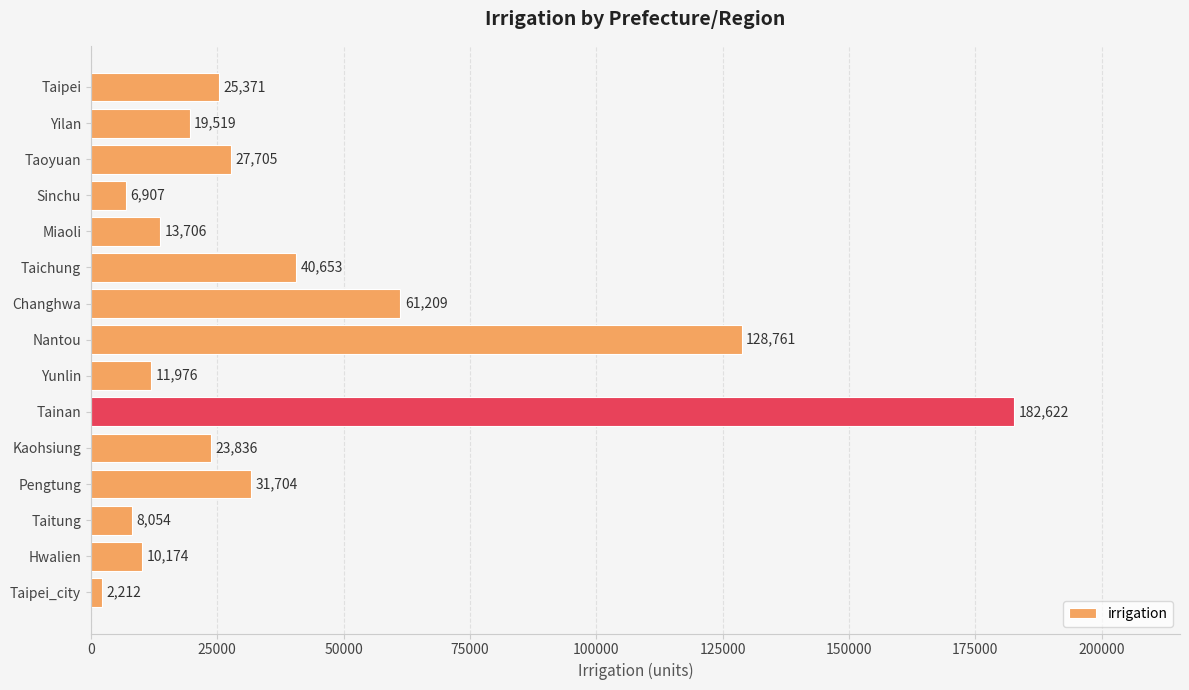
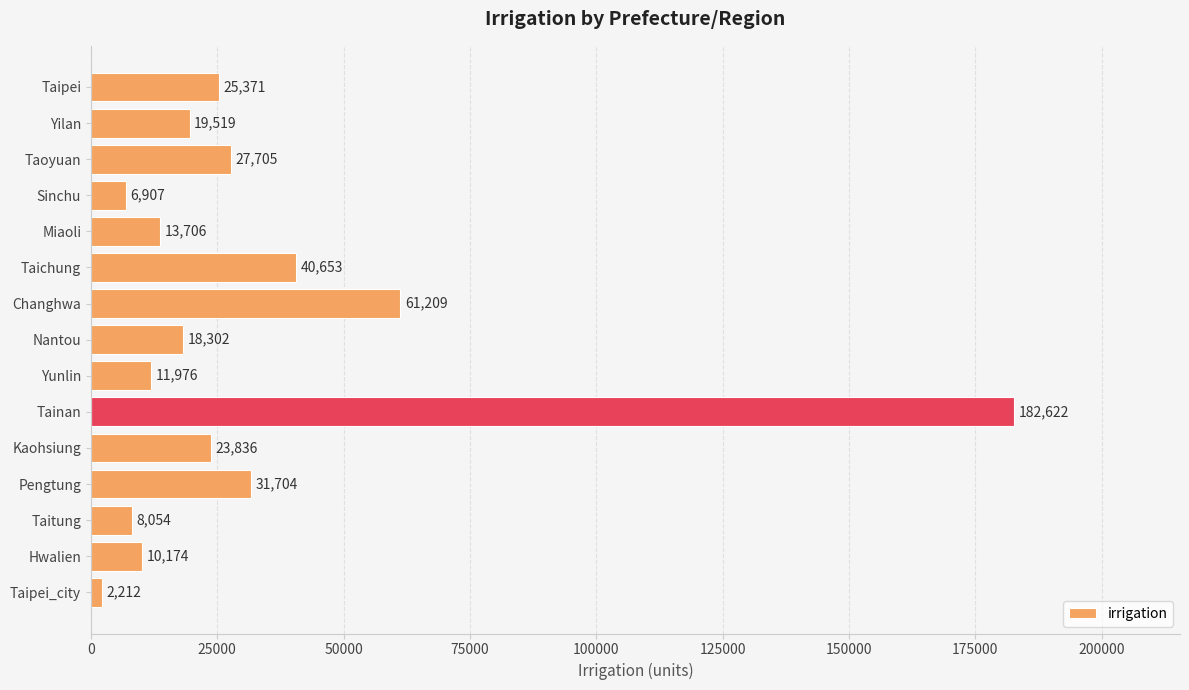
  {
    "Taipei": "25,371",
    "Yilan": "19,519",
    "Taoyuan": "27,705",
    "Sinchu": "6,907",
    "Miaoli": "13,706",
    "Taichung": "40,653",
    "Changhwa": "61,209",
-   "Nantou": "128,761",
+   "Nantou": "18,302",
    "Yunlin": "11,976",
    "Tainan": "182,622",
    "Kaohsiung": "23,836",
    "Pengtung": "31,704",
    "Taitung": "8,054",
    "Hwalien": "10,174",
    "Taipei_city": "2,212"
  }
